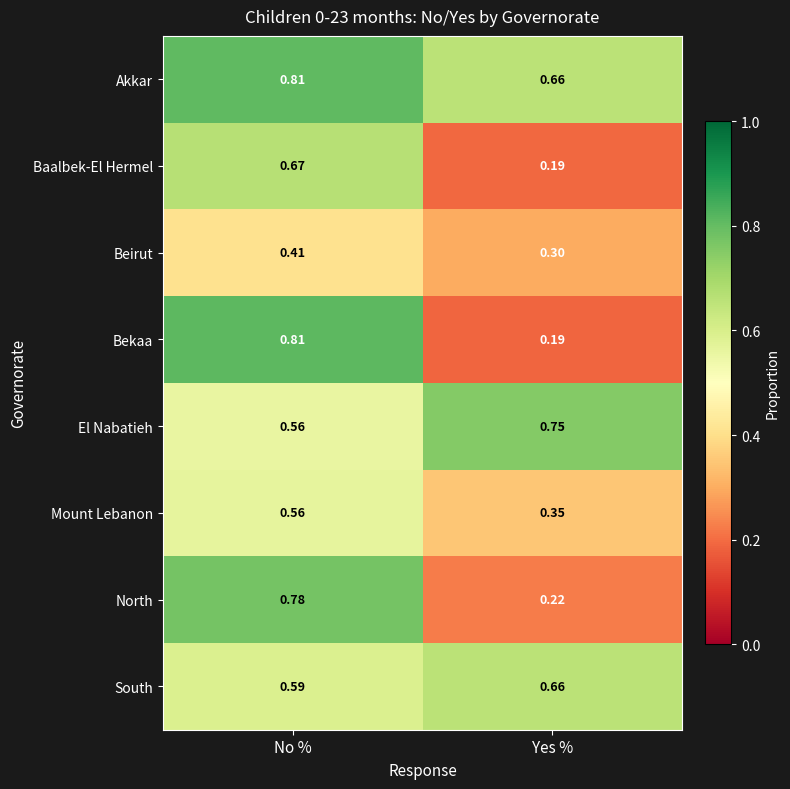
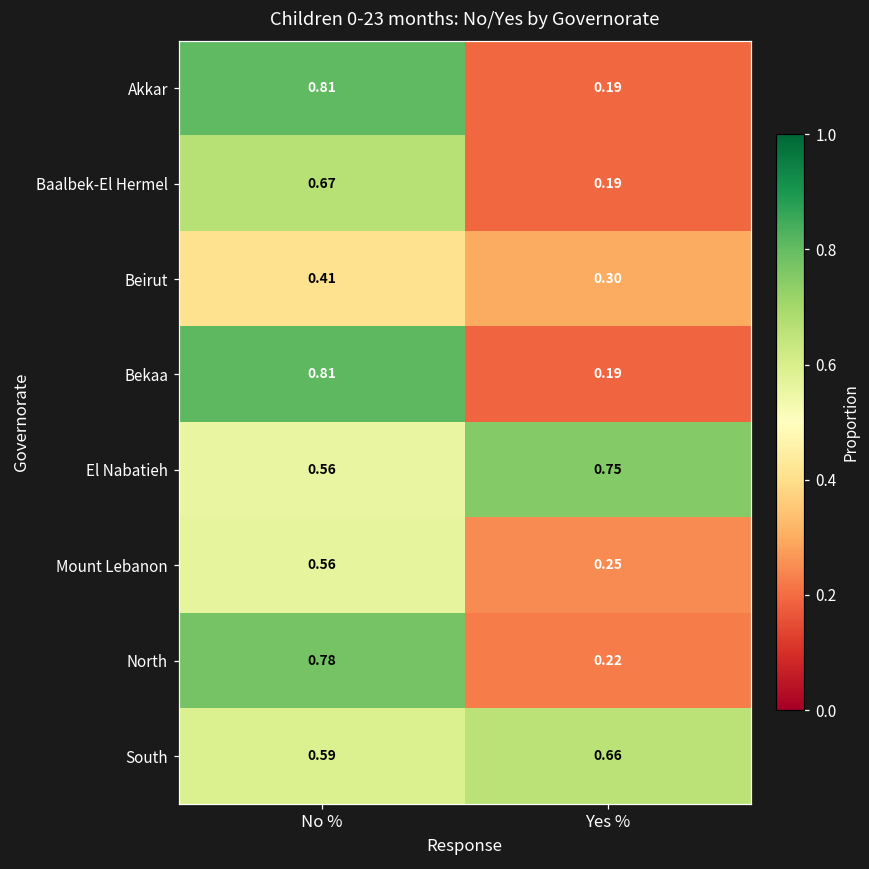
  {
    "Akkar": {
      "No %": 0.81,
-     "Yes %": 0.66
+     "Yes %": 0.19
    },
    "Baalbek-El Hermel": {
      "No %": 0.67,
      "Yes %": 0.19
    },
    "Beirut": {
      "No %": 0.41,
      "Yes %": 0.30
    },
    "Bekaa": {
      "No %": 0.81,
      "Yes %": 0.19
    },
    "El Nabatieh": {
      "No %": 0.56,
      "Yes %": 0.75
    },
    "Mount Lebanon": {
      "No %": 0.56,
-     "Yes %": 0.35
+     "Yes %": 0.25
    },
    "North": {
      "No %": 0.78,
      "Yes %": 0.22
    },
    "South": {
      "No %": 0.59,
      "Yes %": 0.66
    }
  }
